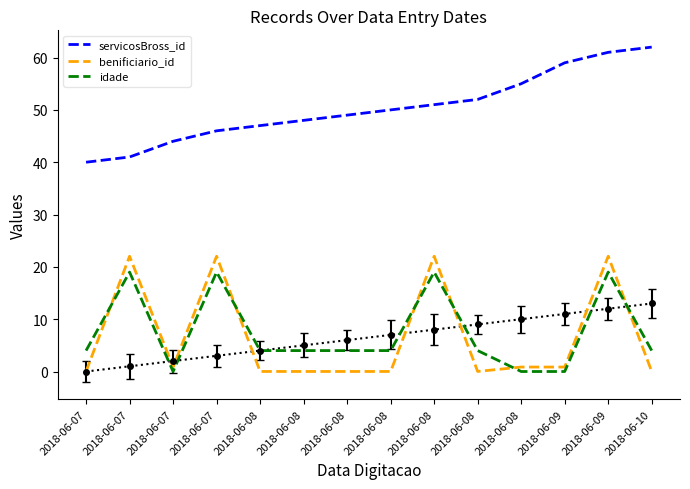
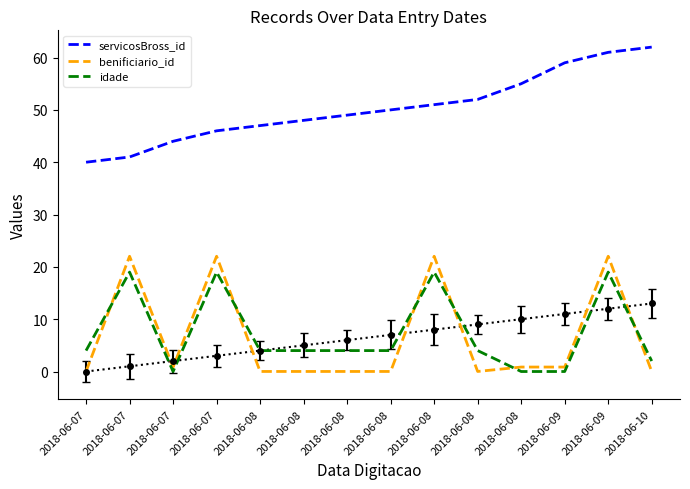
  {
    "servicosBross_id": {
      "2018-06-10": 62
    },
    "benificiario_id": {
      "2018-06-10": 0
    },
    "idade": {
-     "2018-06-10": 4
+     "2018-06-10": 2
    }
  }
